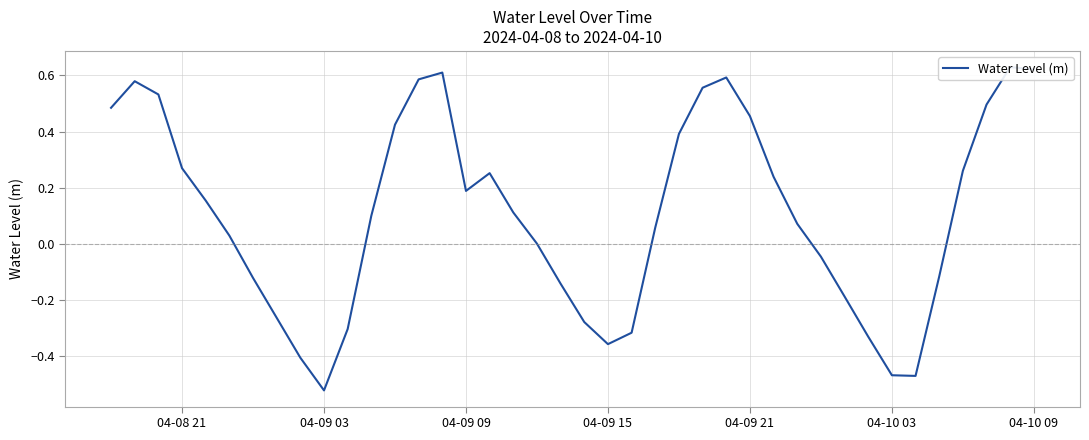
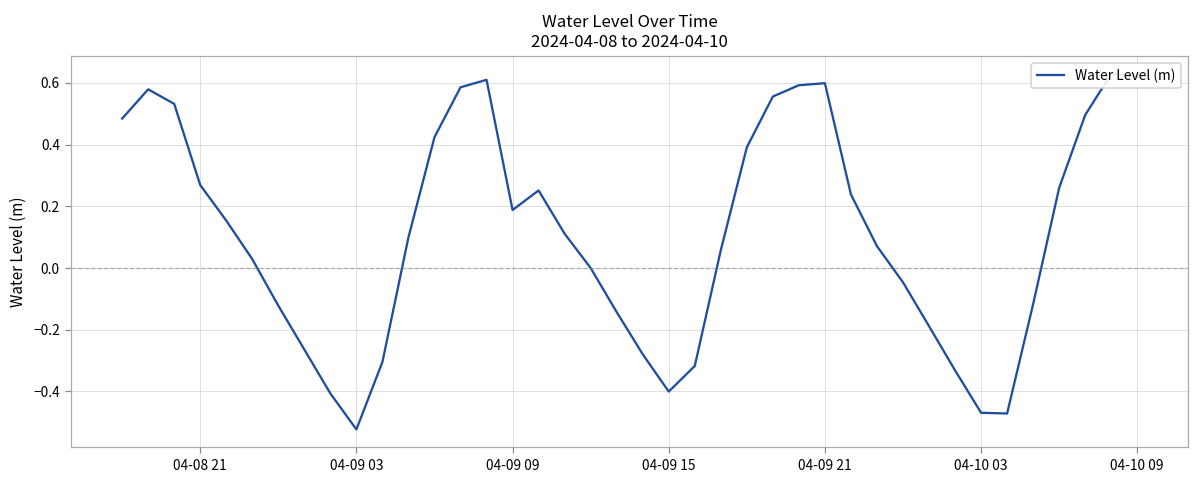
  {
    "04-08 21": 0.27,
    "04-09 03": -0.52,
    "04-09 09": 0.19,
-   "04-09 15": -0.36,
-   "04-09 21": 0.46,
+   "04-09 15": -0.40,
+   "04-09 21": 0.60,
    "04-10 03": -0.47
  }
